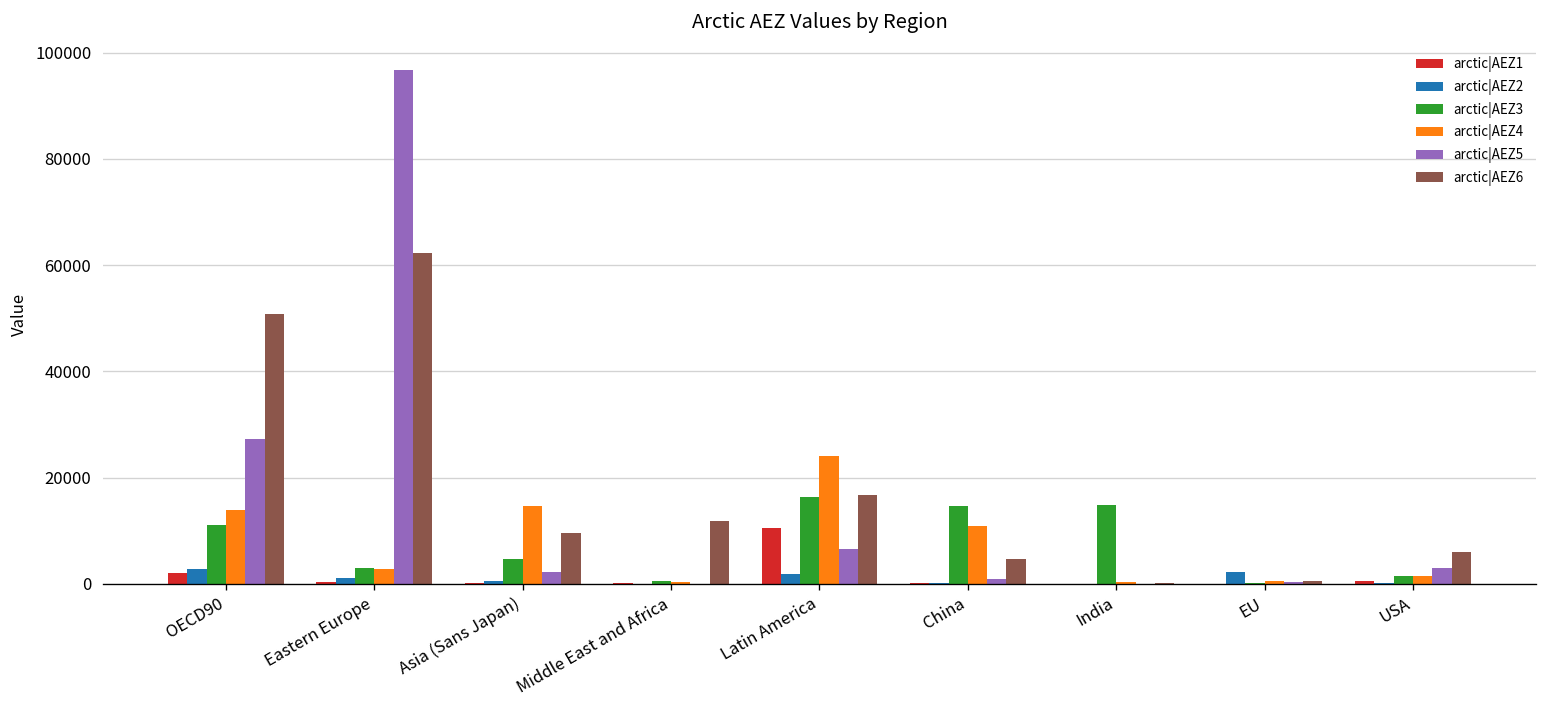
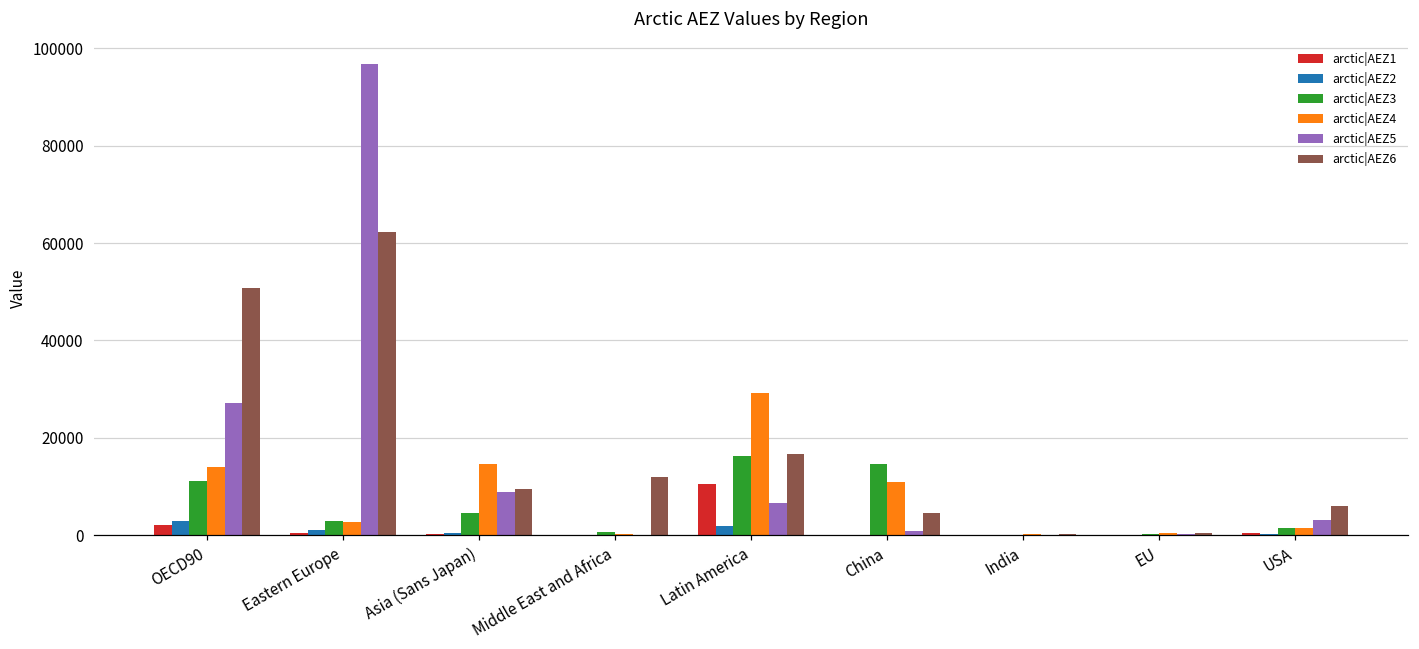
  {
    "arctic|AEZ1": {
      "OECD90": 2000,
      "Latin America": 11000
    },
    "arctic|AEZ2": {
      "OECD90": 3000,
      "Eastern Europe": 1000,
      "Latin America": 2000,
-     "EU": 2000
+     "EU": 0
    },
    "arctic|AEZ3": {
      "OECD90": 11000,
      "Eastern Europe": 3000,
      "Asia (Sans Japan)": 5000,
      "Middle East and Africa": 1000,
      "Latin America": 16000,
      "China": 15000,
-     "India": 15000,
+     "India": 0,
      "USA": 2000
    },
    "arctic|AEZ4": {
      "OECD90": 14000,
      "Eastern Europe": 3000,
      "Asia (Sans Japan)": 15000,
-     "Latin America": 24000,
+     "Latin America": 29000,
      "China": 11000,
      "USA": 1000
    },
    "arctic|AEZ5": {
      "OECD90": 27000,
      "Eastern Europe": 97000,
-     "Asia (Sans Japan)": 2000,
+     "Asia (Sans Japan)": 9000,
      "Latin America": 7000,
      "China": 1000,
      "USA": 3000
    },
    "arctic|AEZ6": {
      "OECD90": 51000,
      "Eastern Europe": 62000,
      "Asia (Sans Japan)": 10000,
      "Middle East and Africa": 12000,
      "Latin America": 17000,
      "China": 5000,
      "USA": 6000
    }
  }
